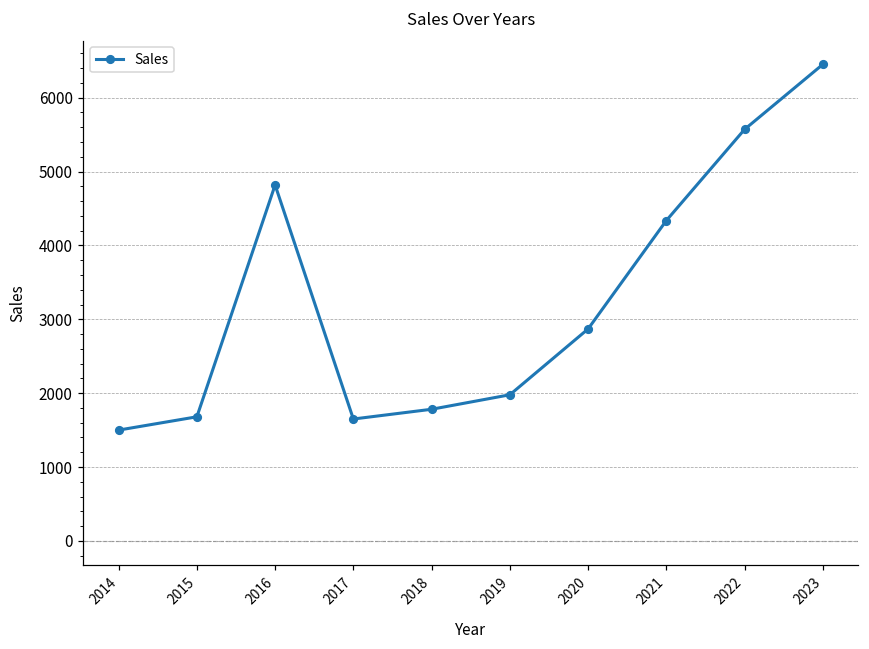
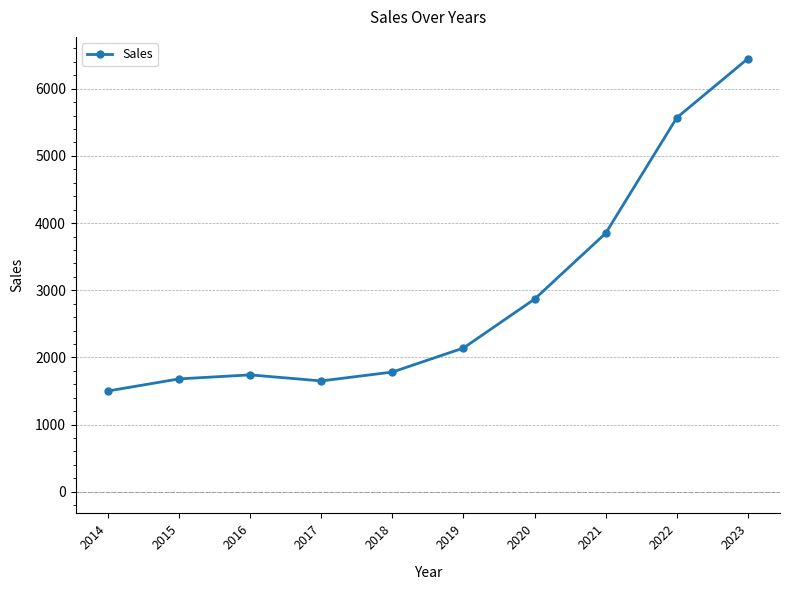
  {
    "2014": 1500,
    "2015": 1700,
-   "2016": 4800,
+   "2016": 1700,
    "2017": 1700,
    "2018": 1800,
-   "2019": 2000,
+   "2019": 2100,
    "2020": 2900,
-   "2021": 4300,
+   "2021": 3900,
    "2022": 5600,
    "2023": 6500
  }
